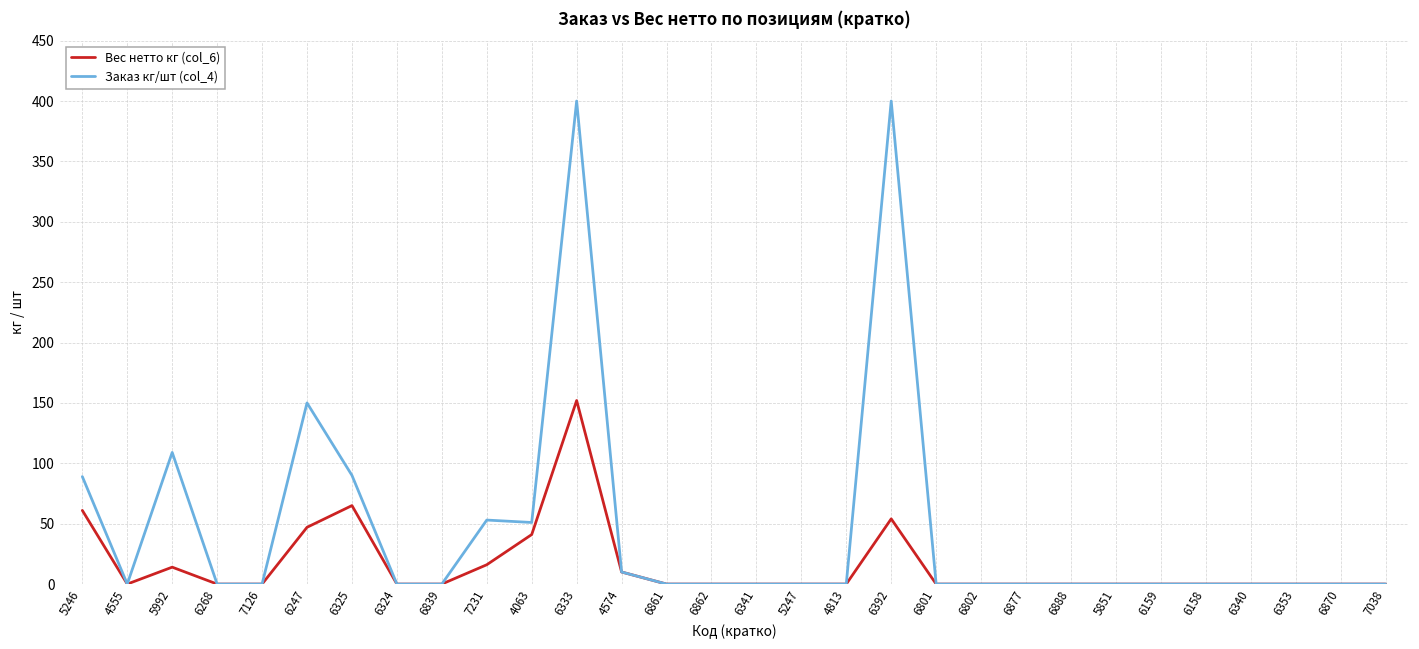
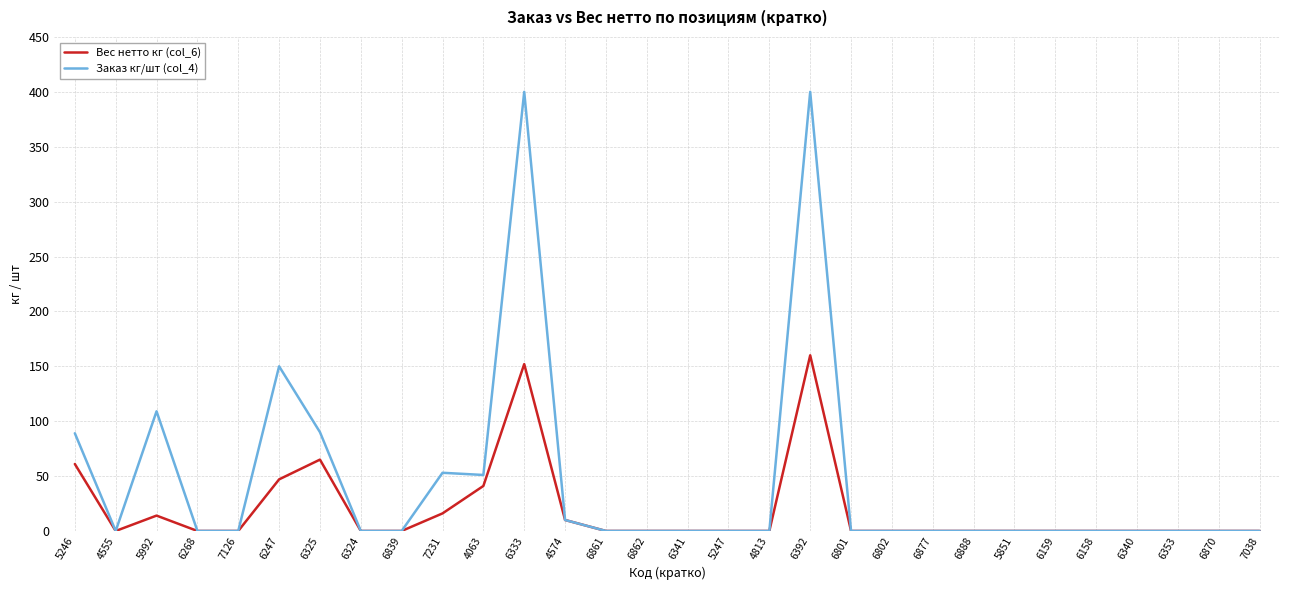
  {
    "Вес нетто кг (col_6)": {
      "5246": 61,
      "5992": 14,
      "6247": 47,
      "6325": 65,
      "7231": 16,
      "4063": 41,
      "6333": 152,
-     "6392": 54
+     "6392": 160
    },
    "Заказ кг/шт (col_4)": {
      "5246": 89,
      "5992": 109,
      "6247": 150,
      "6325": 90,
      "7231": 53,
      "4063": 51,
      "6333": 400,
      "6392": 400
    }
  }
